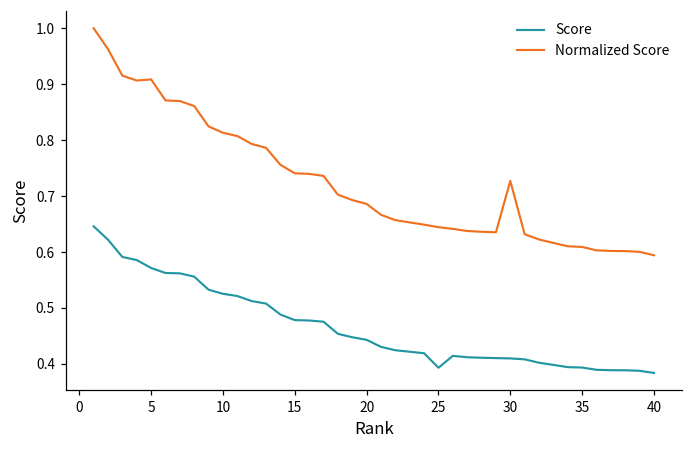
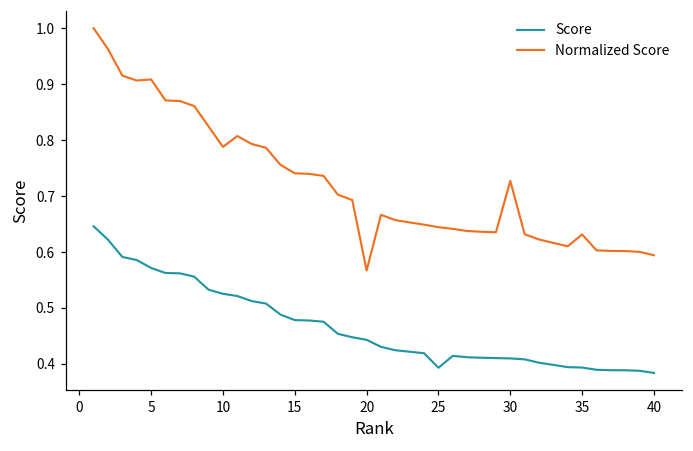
  {
    "Score": {
      "5": 0.57,
      "10": 0.53,
      "15": 0.48,
      "20": 0.44,
      "25": 0.39,
      "30": 0.41,
      "35": 0.39,
      "40": 0.38
    },
    "Normalized Score": {
      "5": 0.91,
-     "10": 0.81,
+     "10": 0.79,
      "15": 0.74,
-     "20": 0.69,
+     "20": 0.57,
      "25": 0.64,
      "30": 0.73,
-     "35": 0.61,
+     "35": 0.63,
      "40": 0.59
    }
  }
